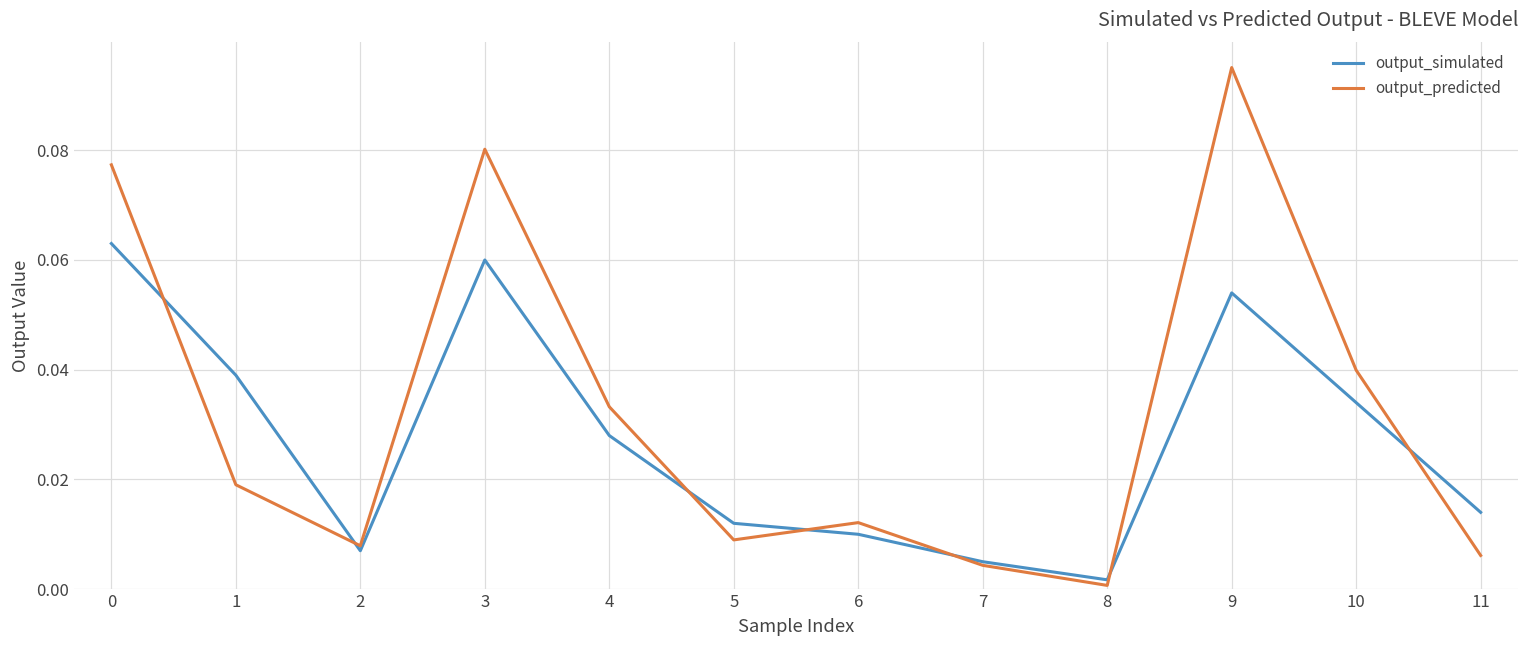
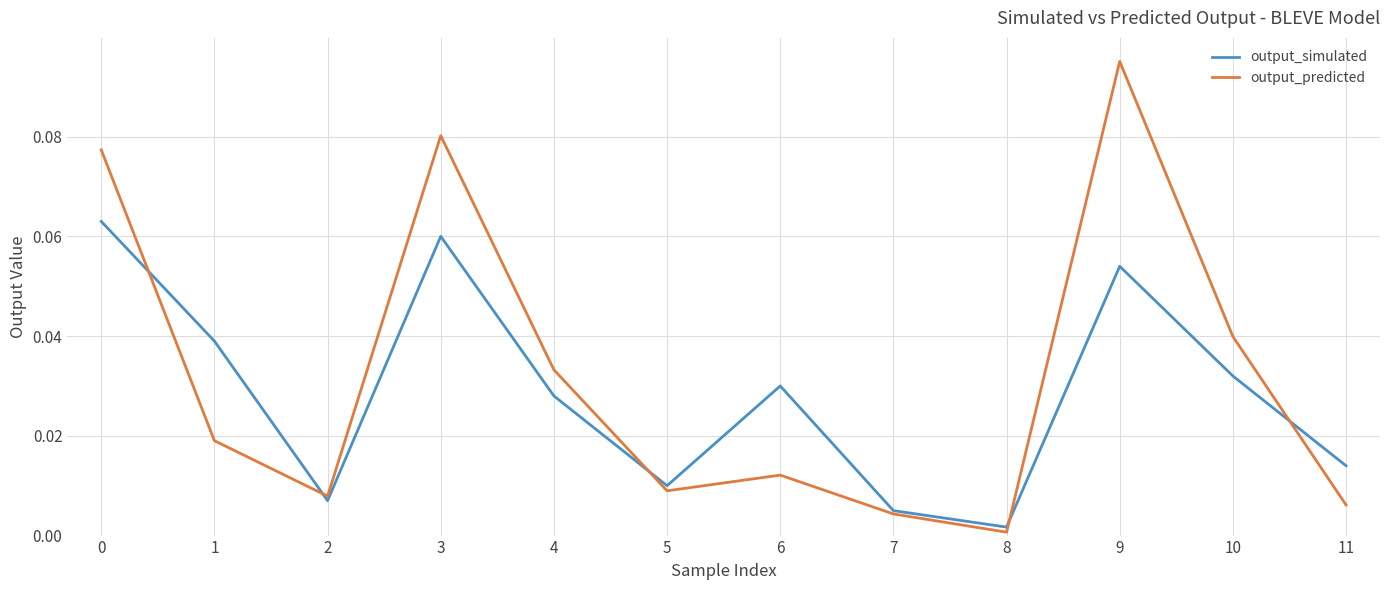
  {
    "output_simulated": {
      "0": 0.063,
      "1": 0.039,
      "2": 0.007,
      "3": 0.060,
      "4": 0.028,
-     "5": 0.012,
-     "6": 0.01,
+     "5": 0.010,
+     "6": 0.03,
      "7": 0.005,
      "8": 0.002,
      "9": 0.054,
-     "10": 0.034,
+     "10": 0.032,
      "11": 0.014
    },
    "output_predicted": {
      "0": 0.077,
      "1": 0.019,
      "2": 0.008,
      "3": 0.080,
      "4": 0.033,
      "5": 0.009,
      "6": 0.012,
      "7": 0.004,
      "8": 0.001,
      "9": 0.095,
      "10": 0.040,
      "11": 0.006
    }
  }
